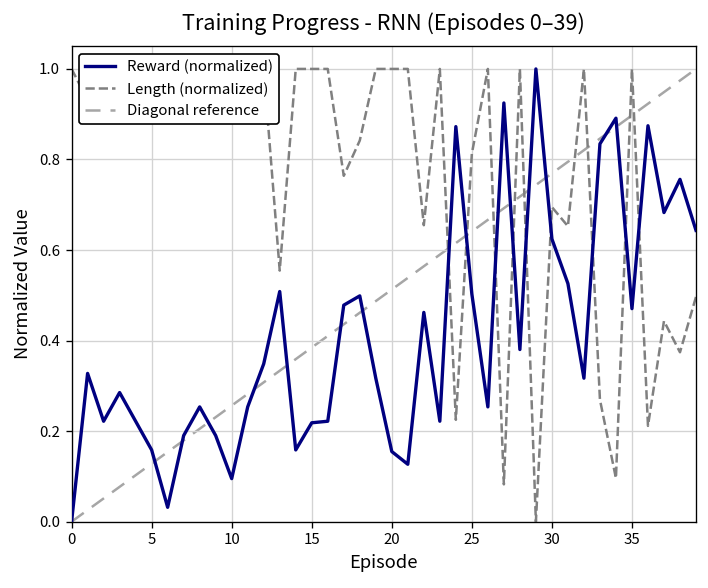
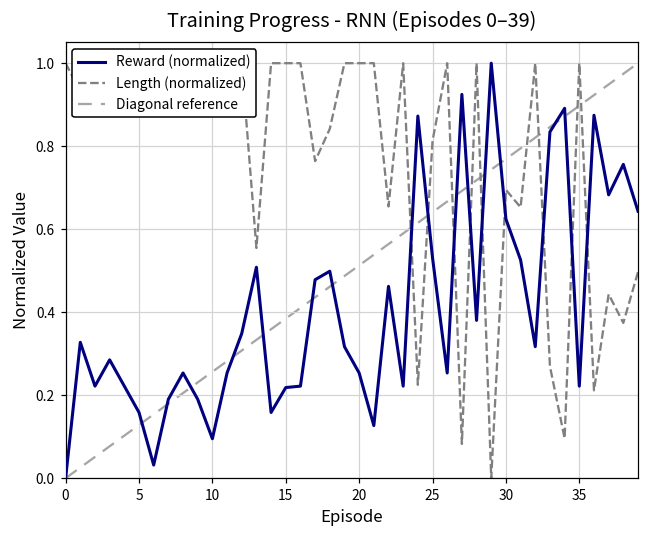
  {
    "Reward (normalized)": {
      "5": 0.16,
      "10": 0.10,
      "15": 0.22,
-     "20": 0.15,
-     "25": 0.50,
+     "20": 0.25,
+     "25": 0.53,
      "30": 0.62,
-     "35": 0.47
+     "35": 0.22
    }
  }
